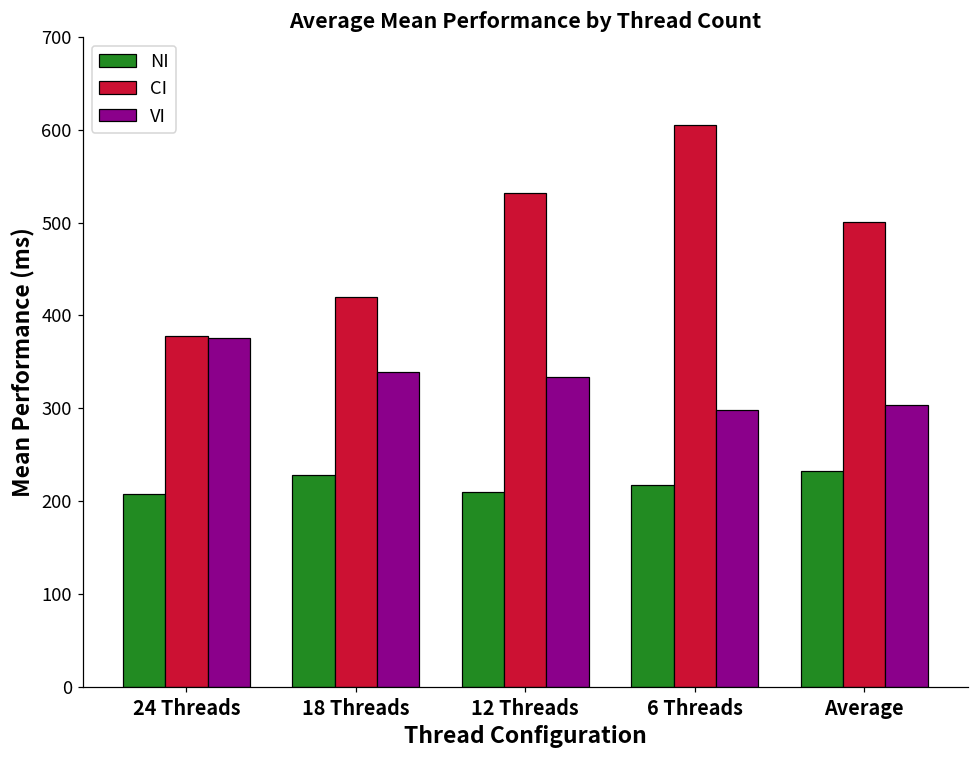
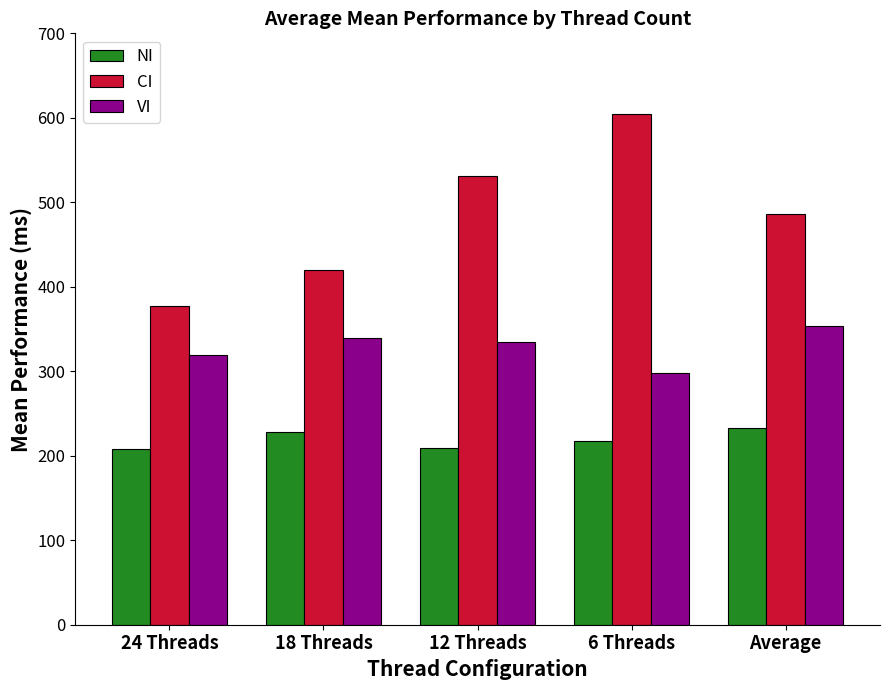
  {
    "NI": {
      "24 Threads": 210,
      "18 Threads": 230,
      "12 Threads": 210,
      "6 Threads": 220,
      "Average": 230
    },
    "CI": {
      "24 Threads": 380,
      "18 Threads": 420,
      "12 Threads": 530,
      "6 Threads": 600,
-     "Average": 500
+     "Average": 490
    },
    "VI": {
-     "24 Threads": 380,
+     "24 Threads": 320,
      "18 Threads": 340,
      "12 Threads": 330,
      "6 Threads": 300,
-     "Average": 300
+     "Average": 350
    }
  }
